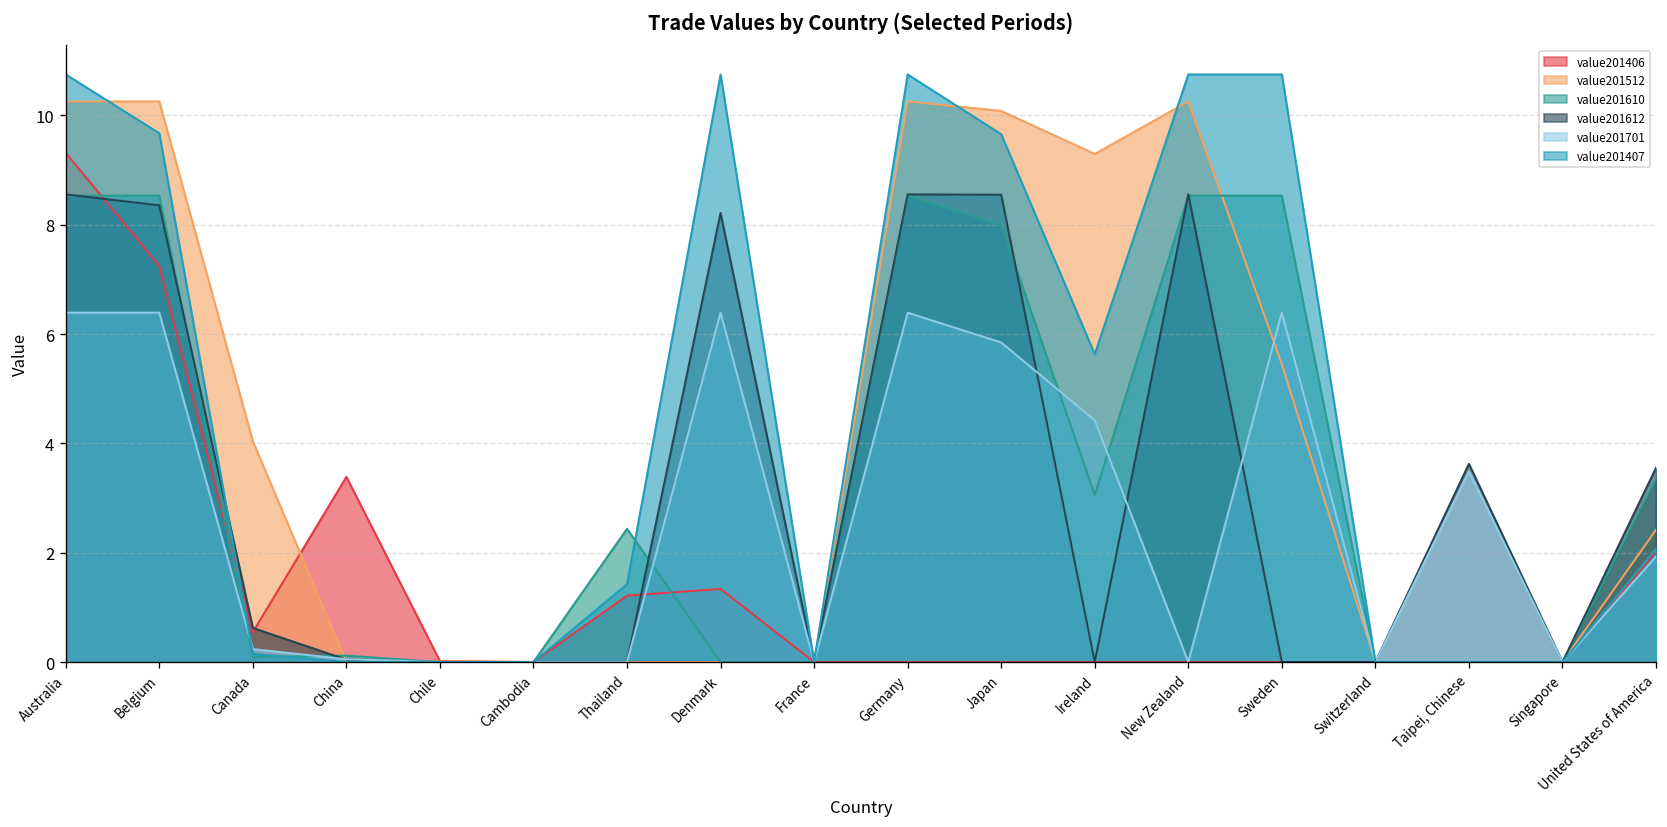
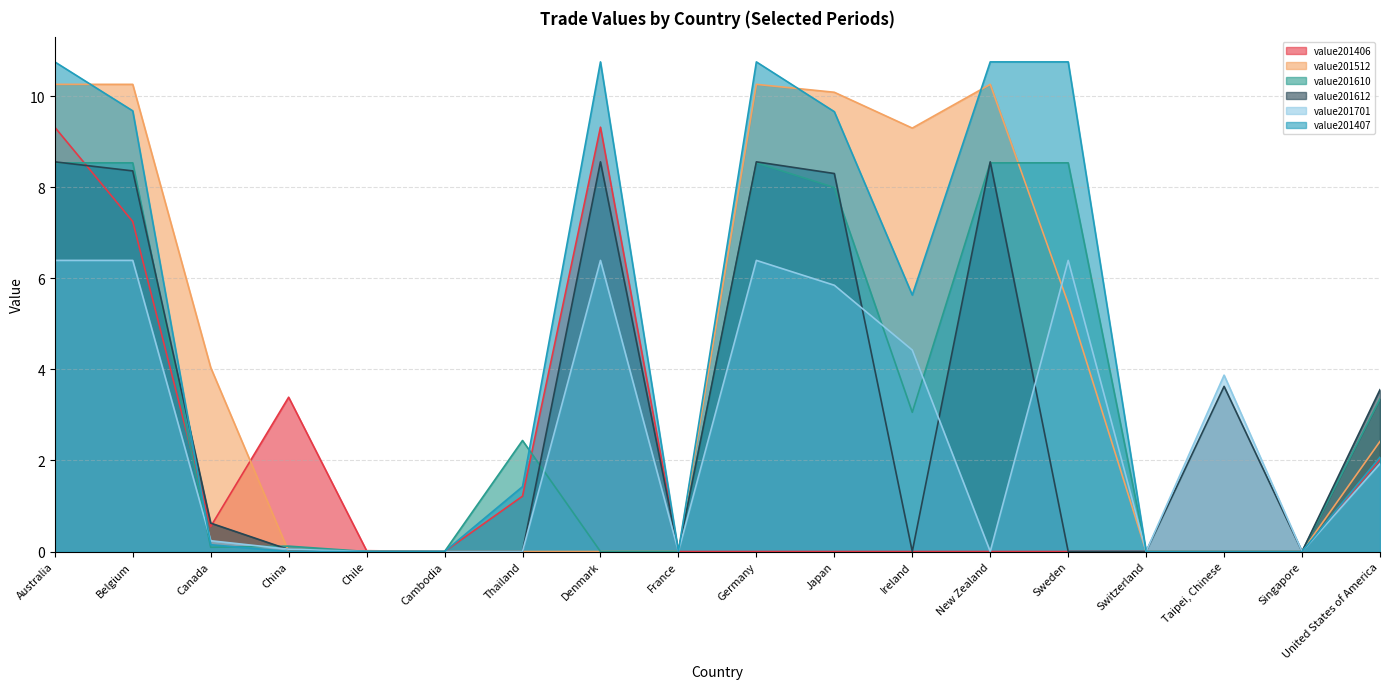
  {
    "value201406": {
      "Australia": 9.3,
      "Belgium": 7.2,
      "Canada": 0.5,
      "China": 3.4,
      "Thailand": 1.2,
-     "Denmark": 1.3,
+     "Denmark": 9.3,
      "Germany": 0.0,
      "Japan": 0.0
    },
    "value201512": {
      "Australia": 10.3,
      "Belgium": 10.3,
      "Canada": 4.0,
      "Germany": 10.3,
      "Japan": 10.1,
      "Ireland": 9.3,
      "New Zealand": 10.3,
      "Sweden": 5.4,
      "United States of America": 2.4
    },
    "value201612": {
      "Belgium": 8.4,
      "Canada": 0.6,
-     "Denmark": 8.2,
-     "Japan": 8.6,
+     "Denmark": 8.6,
+     "Japan": 8.3,
      "Taipei, Chinese": 3.6,
      "United States of America": 3.6
    },
    "value201701": {
      "Australia": 6.4,
      "Belgium": 6.4,
      "Canada": 0.2,
      "Denmark": 6.4,
      "Germany": 6.4,
      "Japan": 5.8,
      "Ireland": 4.4,
      "Sweden": 6.4,
-     "Taipei, Chinese": 3.5,
+     "Taipei, Chinese": 3.9,
      "United States of America": 1.9
    }
  }
